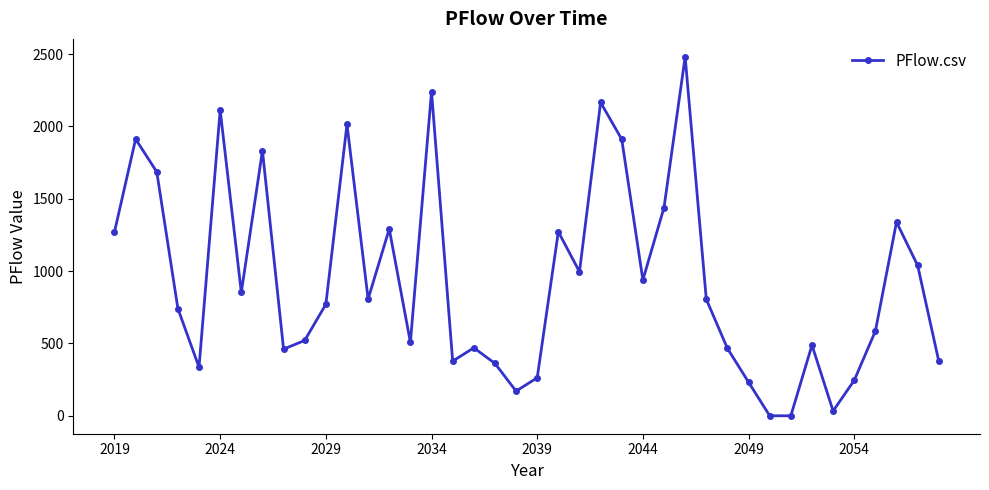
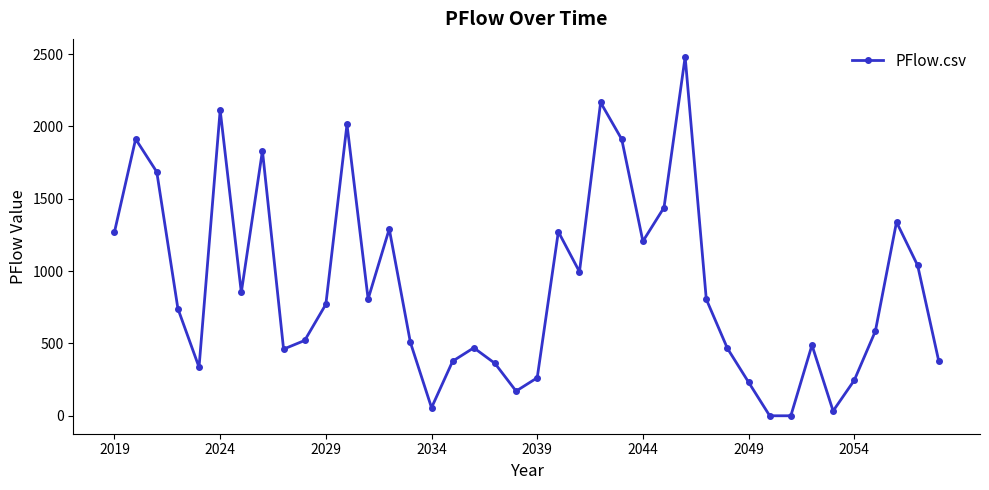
  {
    "2019": 1270,
    "2024": 2110,
    "2029": 770,
-   "2034": 2240,
+   "2034": 60,
    "2039": 260,
-   "2044": 940,
+   "2044": 1210,
    "2049": 230,
    "2054": 250
  }
